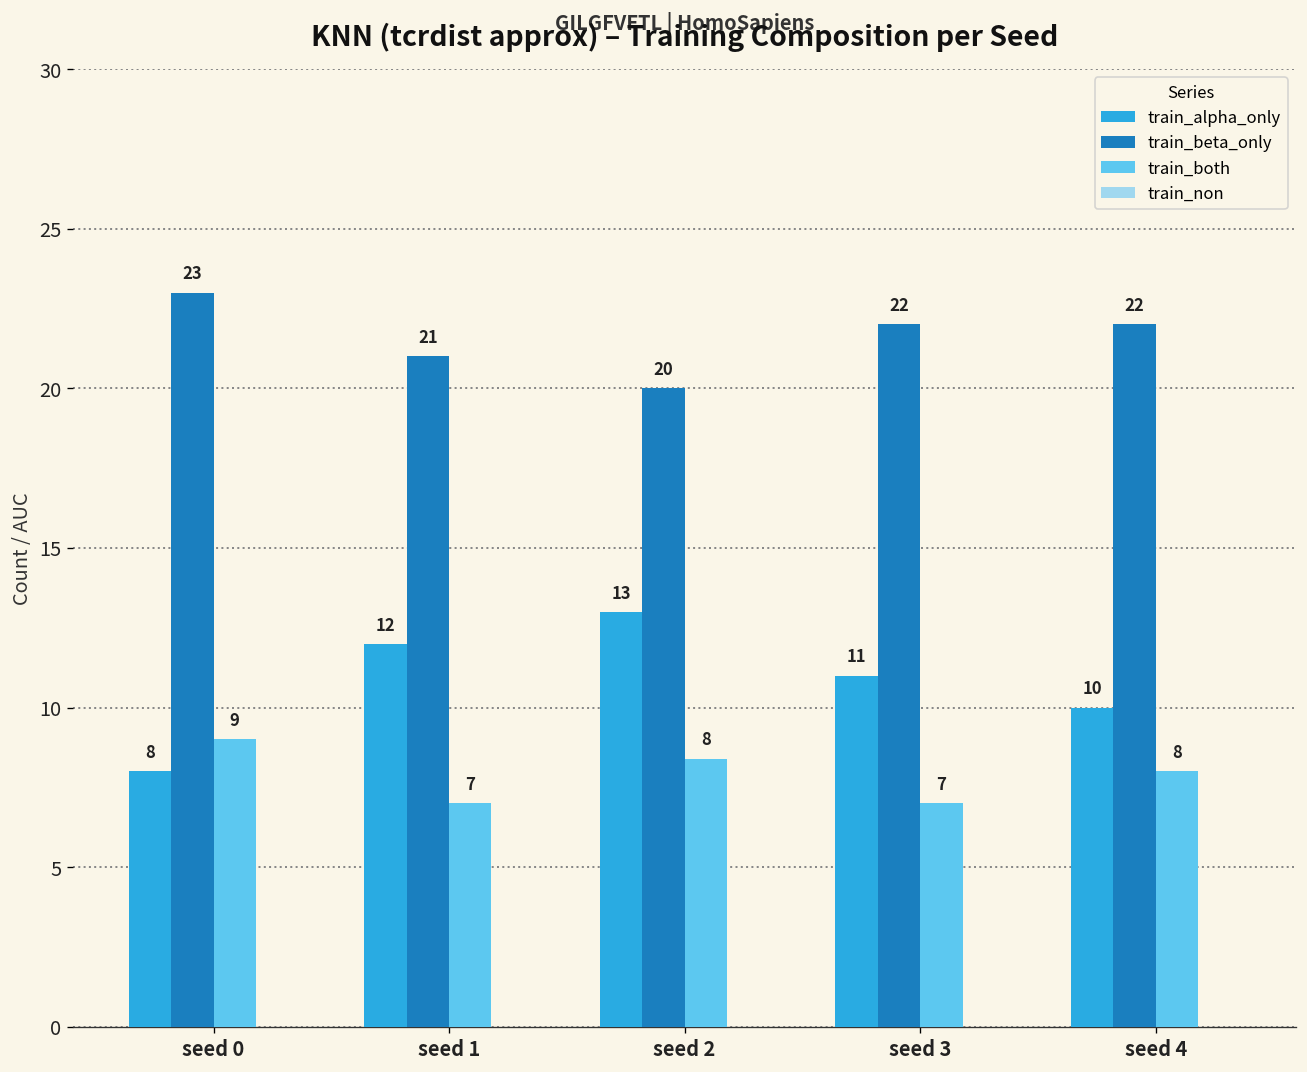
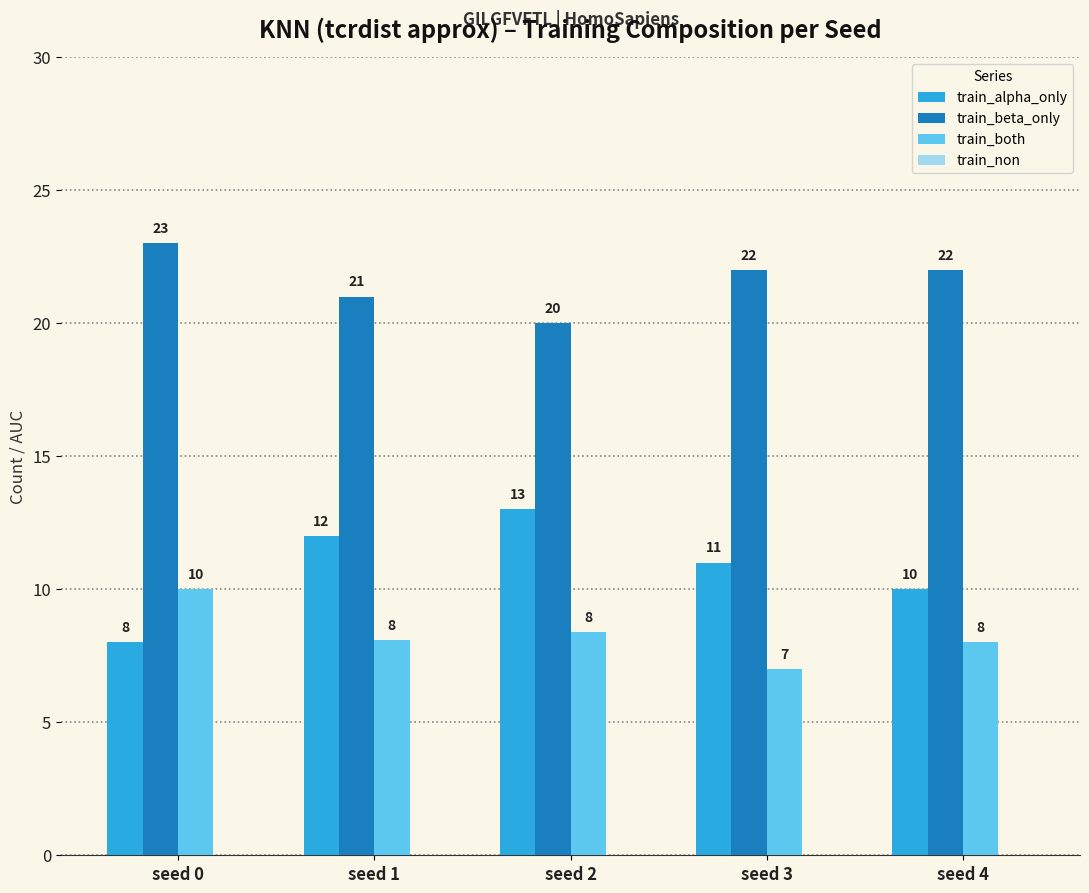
  {
    "train_both": {
-     "seed 0": 9,
-     "seed 1": 7,
+     "seed 0": 10,
+     "seed 1": 8,
      "seed 2": 8,
      "seed 3": 7,
      "seed 4": 8
    },
    "train_non": {
      "seed 0": 0.0,
      "seed 1": 0.0,
      "seed 2": 0.0,
      "seed 3": 0.0,
      "seed 4": 0.0
    }
  }
